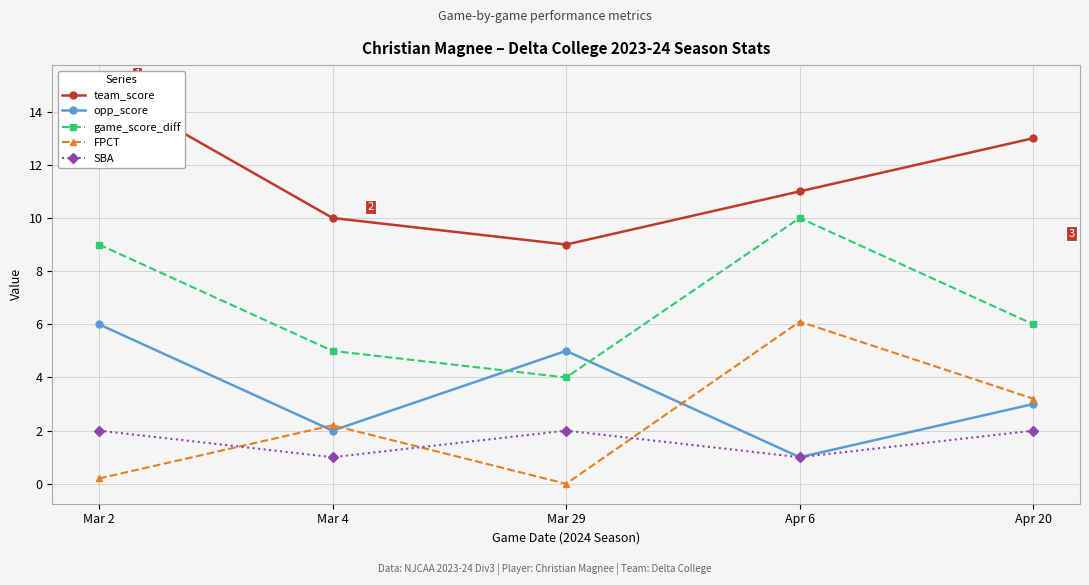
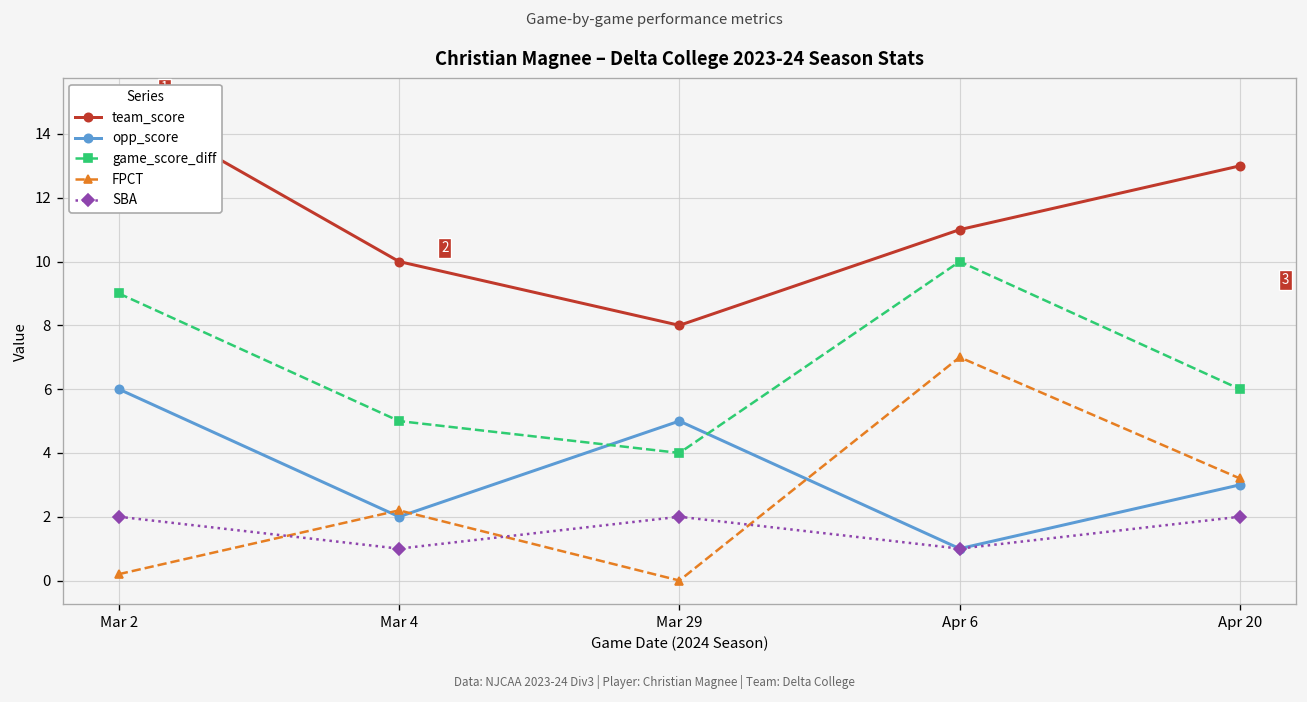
  {
    "team_score": {
      "Mar 4": 10,
-     "Mar 29": 9,
+     "Mar 29": 8,
      "Apr 6": 11,
      "Apr 20": 13
    },
    "opp_score": {
      "Mar 2": 6.0,
      "Mar 4": 2.0,
      "Mar 29": 5.0,
      "Apr 20": 3.0
    },
    "game_score_diff": {
      "Mar 2": 9.0,
      "Mar 4": 5.0,
      "Mar 29": 4.0,
      "Apr 6": 10.0,
      "Apr 20": 6.0
    },
    "FPCT": {
      "Mar 2": 0.2,
      "Mar 4": 2.2,
      "Mar 29": 0.0,
-     "Apr 6": 6.1,
+     "Apr 6": 7.0,
      "Apr 20": 3.2
    },
    "SBA": {
      "Mar 2": 2.0,
      "Mar 4": 1.0,
      "Mar 29": 2.0,
      "Apr 20": 2.0
    }
  }
